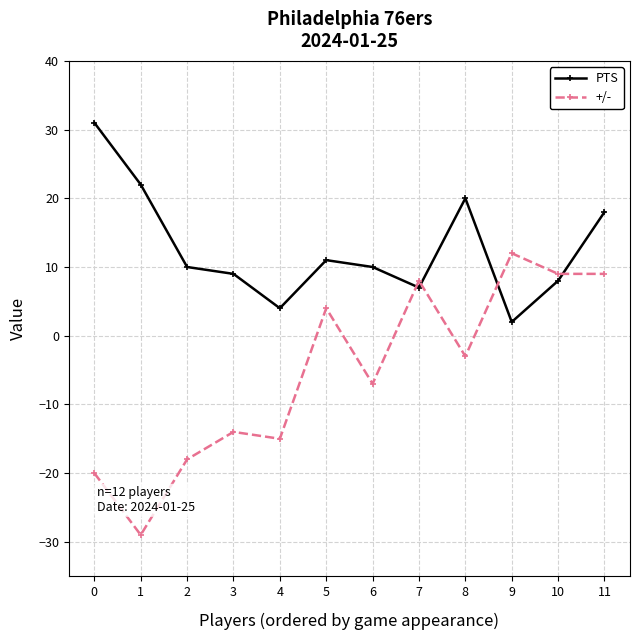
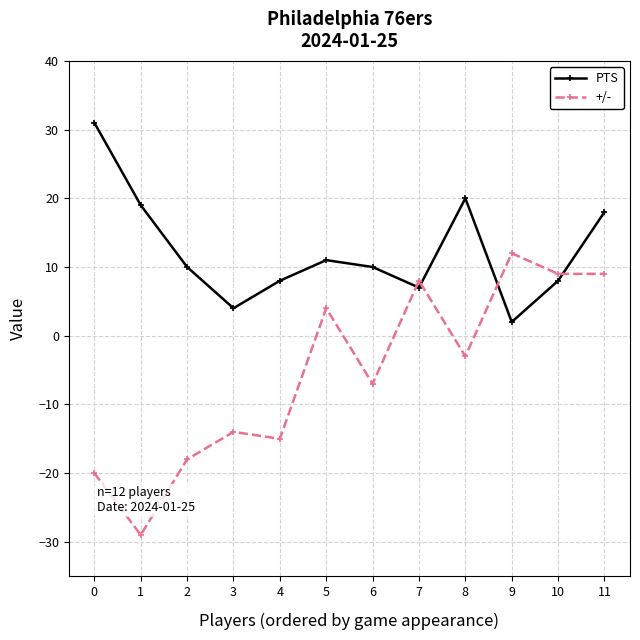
  {
    "PTS": {
      "0": 31,
-     "1": 22,
+     "1": 19,
      "2": 10,
-     "3": 9,
-     "4": 4,
+     "3": 4,
+     "4": 8,
      "5": 11,
      "6": 10,
      "7": 7,
      "8": 20,
      "9": 2,
      "10": 8,
      "11": 18
    },
    "+/-": {
      "1": -29,
      "2": -18,
      "3": -14,
      "4": -15,
      "5": 4,
      "6": -7,
      "7": 8,
      "8": -3,
      "9": 12,
      "10": 9,
      "11": 9
    }
  }
